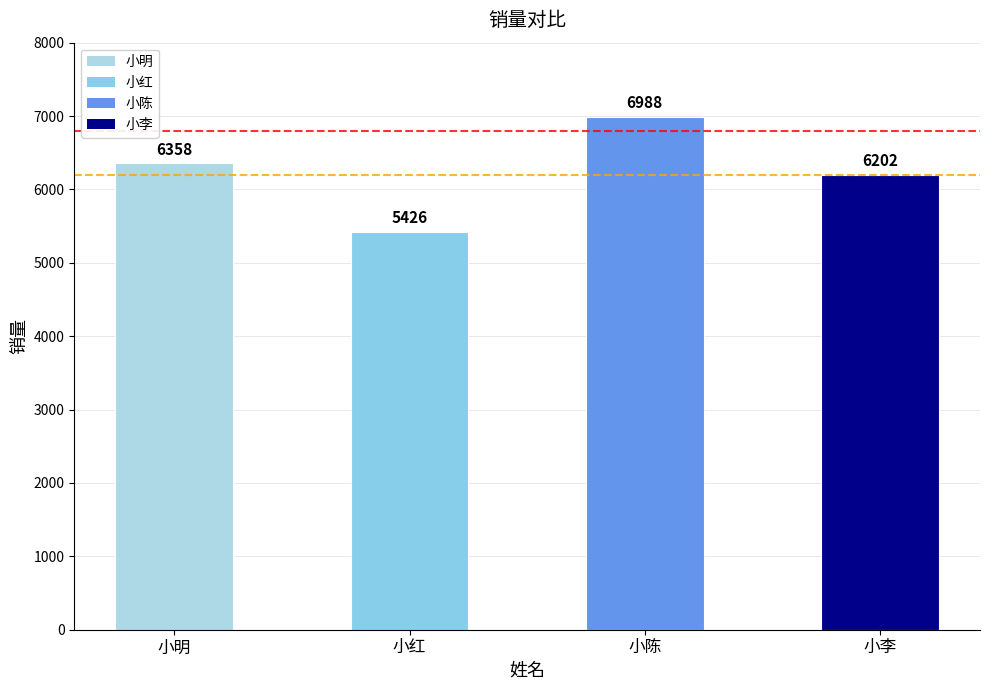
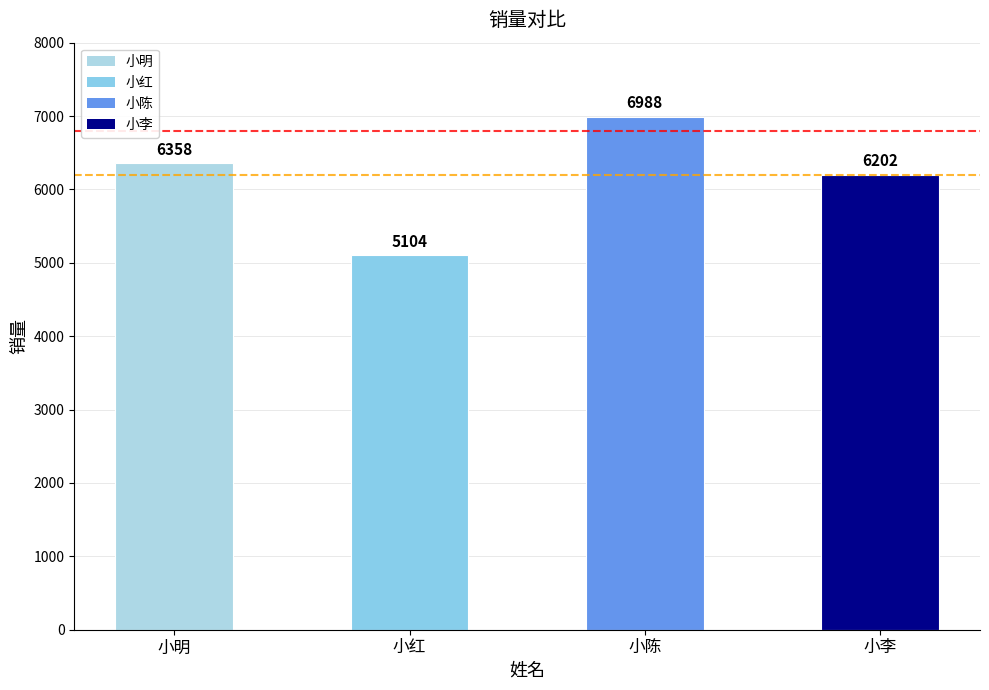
  {
    "小明": 6358,
-   "小红": 5426,
+   "小红": 5104,
    "小陈": 6988,
    "小李": 6202
  }
